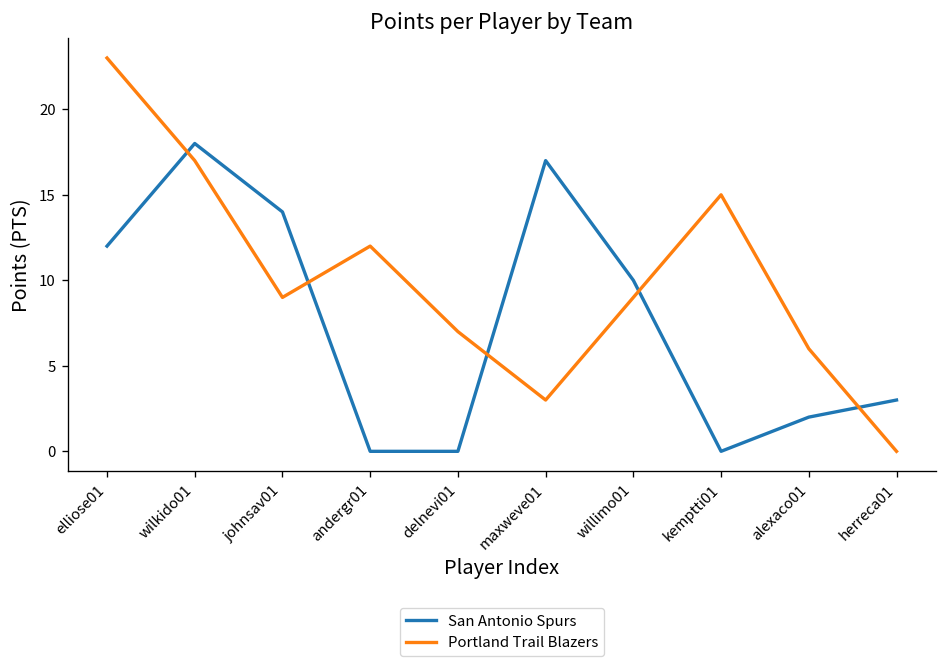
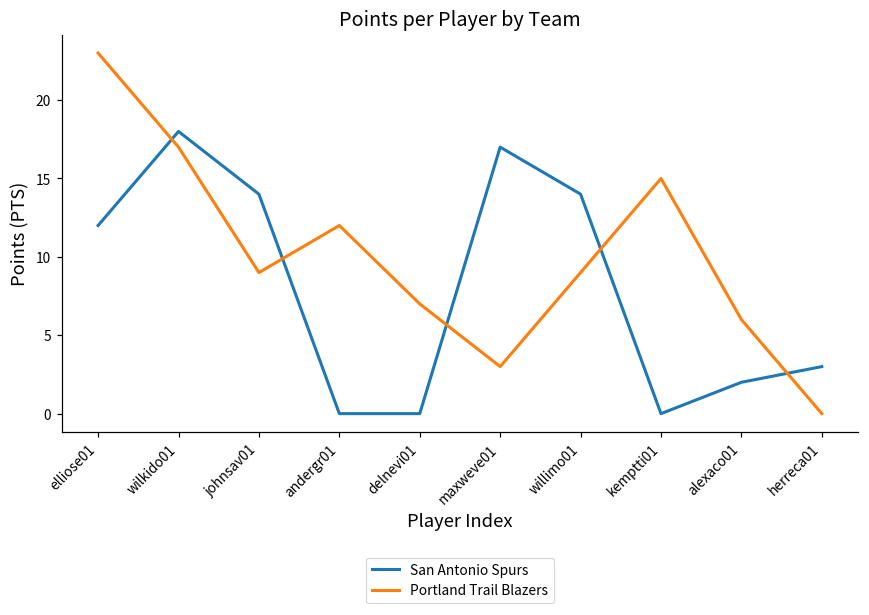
  {
    "San Antonio Spurs": {
      "elliose01": 12,
      "wilkido01": 18,
      "johnsav01": 14,
      "andergr01": 0,
      "delnevi01": 0,
      "maxweve01": 17,
-     "willimo01": 10,
+     "willimo01": 14,
      "kemptti01": 0,
      "alexaco01": 2,
      "herreca01": 3
    },
    "Portland Trail Blazers": {
      "elliose01": 23,
      "wilkido01": 17,
      "johnsav01": 9,
      "andergr01": 12,
      "delnevi01": 7,
      "maxweve01": 3,
      "willimo01": 9,
      "kemptti01": 15,
      "alexaco01": 6,
      "herreca01": 0
    }
  }
